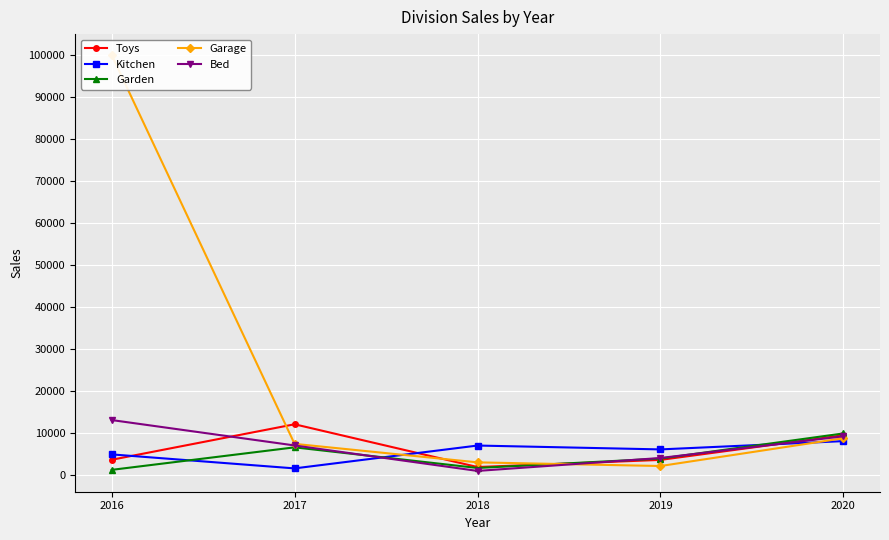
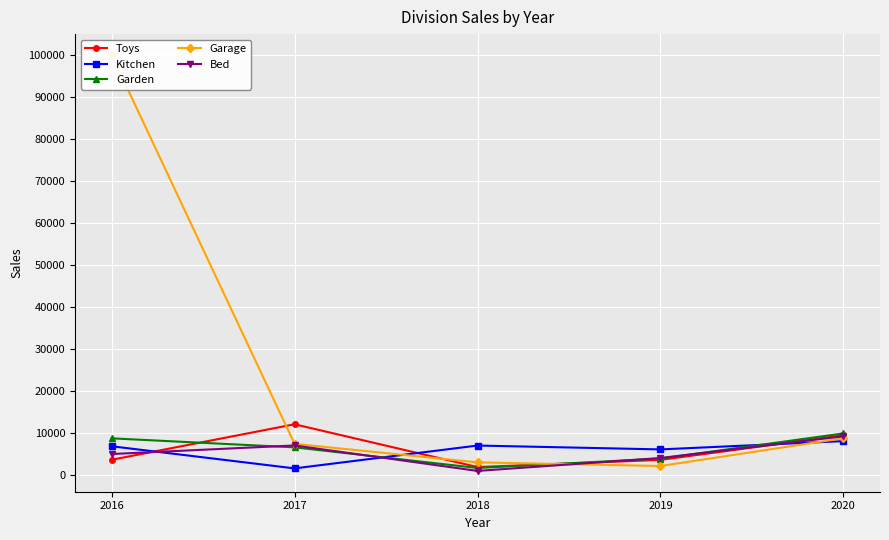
  {
    "Toys": {
      "2016": 4000,
      "2017": 12000
    },
    "Kitchen": {
-     "2016": 5000,
+     "2016": 7000,
      "2017": 2000,
      "2018": 7000,
      "2019": 6000,
      "2020": 8000
    },
    "Garden": {
-     "2016": 1000
+     "2016": 9000
    },
    "Garage": {
      "2018": 3000,
      "2019": 2000
    },
    "Bed": {
-     "2016": 13000,
+     "2016": 5000,
      "2018": 1000
    }
  }
